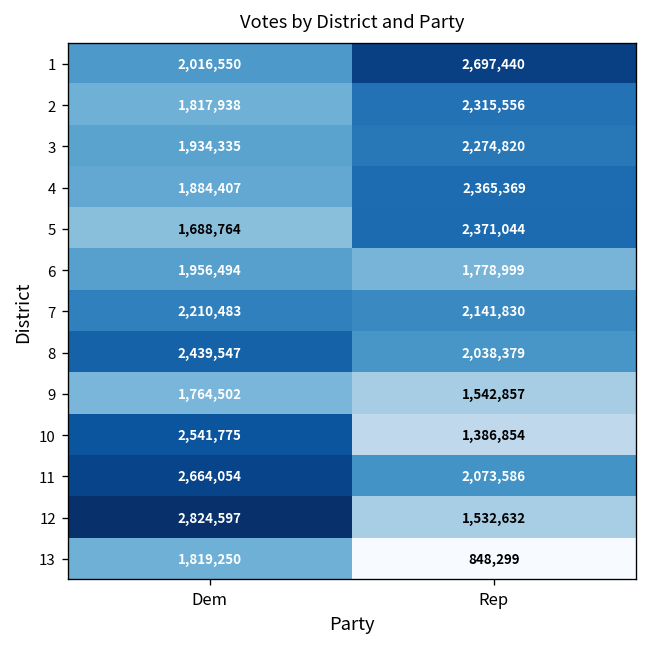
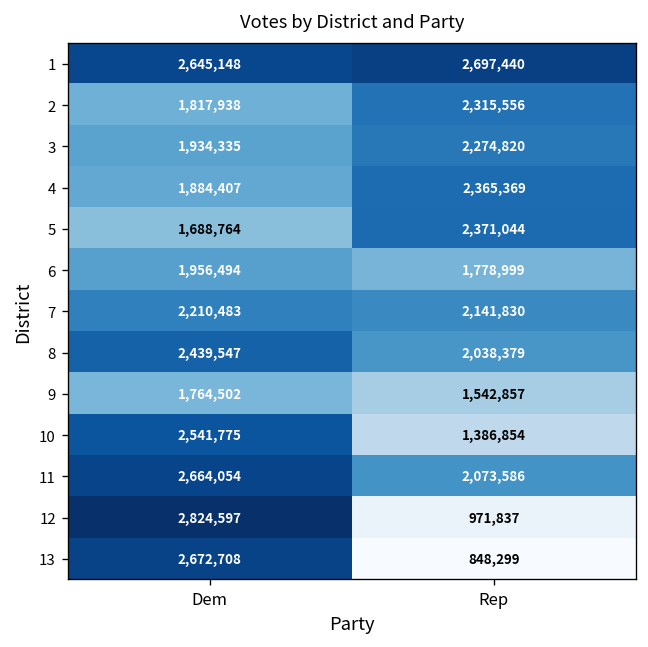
  {
    "1": {
-     "Dem": "2,016,550",
+     "Dem": "2,645,148",
      "Rep": "2,697,440"
    },
    "2": {
      "Dem": "1,817,938",
      "Rep": "2,315,556"
    },
    "3": {
      "Dem": "1,934,335",
      "Rep": "2,274,820"
    },
    "4": {
      "Dem": "1,884,407",
      "Rep": "2,365,369"
    },
    "5": {
      "Dem": "1,688,764",
      "Rep": "2,371,044"
    },
    "6": {
      "Dem": "1,956,494",
      "Rep": "1,778,999"
    },
    "7": {
      "Dem": "2,210,483",
      "Rep": "2,141,830"
    },
    "8": {
      "Dem": "2,439,547",
      "Rep": "2,038,379"
    },
    "9": {
      "Dem": "1,764,502",
      "Rep": "1,542,857"
    },
    "10": {
      "Dem": "2,541,775",
      "Rep": "1,386,854"
    },
    "11": {
      "Dem": "2,664,054",
      "Rep": "2,073,586"
    },
    "12": {
      "Dem": "2,824,597",
-     "Rep": "1,532,632"
+     "Rep": "971,837"
    },
    "13": {
-     "Dem": "1,819,250",
+     "Dem": "2,672,708",
      "Rep": "848,299"
    }
  }
